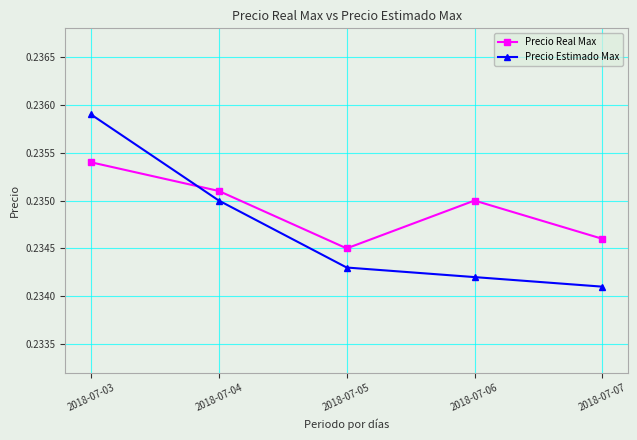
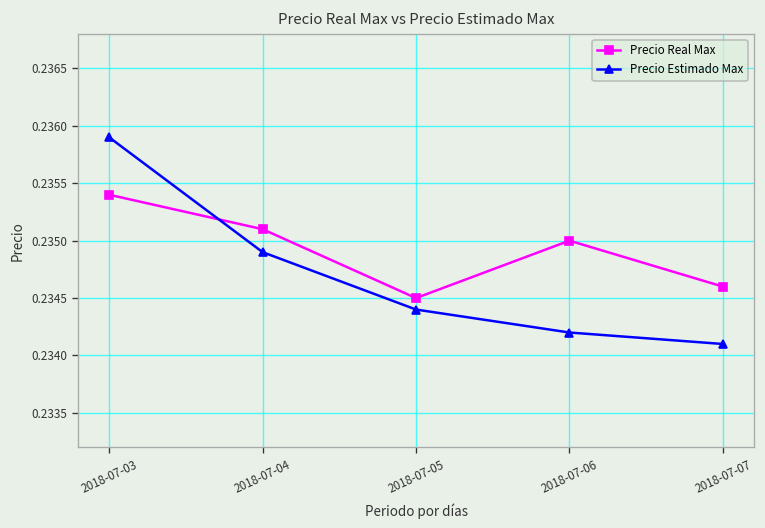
  {
    "Precio Real Max": {
      "2018-07-03": 0.2354,
      "2018-07-04": 0.2351,
      "2018-07-05": 0.2345,
      "2018-07-06": 0.2350,
      "2018-07-07": 0.2346
    },
    "Precio Estimado Max": {
      "2018-07-03": 0.2359,
-     "2018-07-04": 0.2350,
-     "2018-07-05": 0.2343,
+     "2018-07-04": 0.2349,
+     "2018-07-05": 0.2344,
      "2018-07-06": 0.2342,
      "2018-07-07": 0.2341
    }
  }
